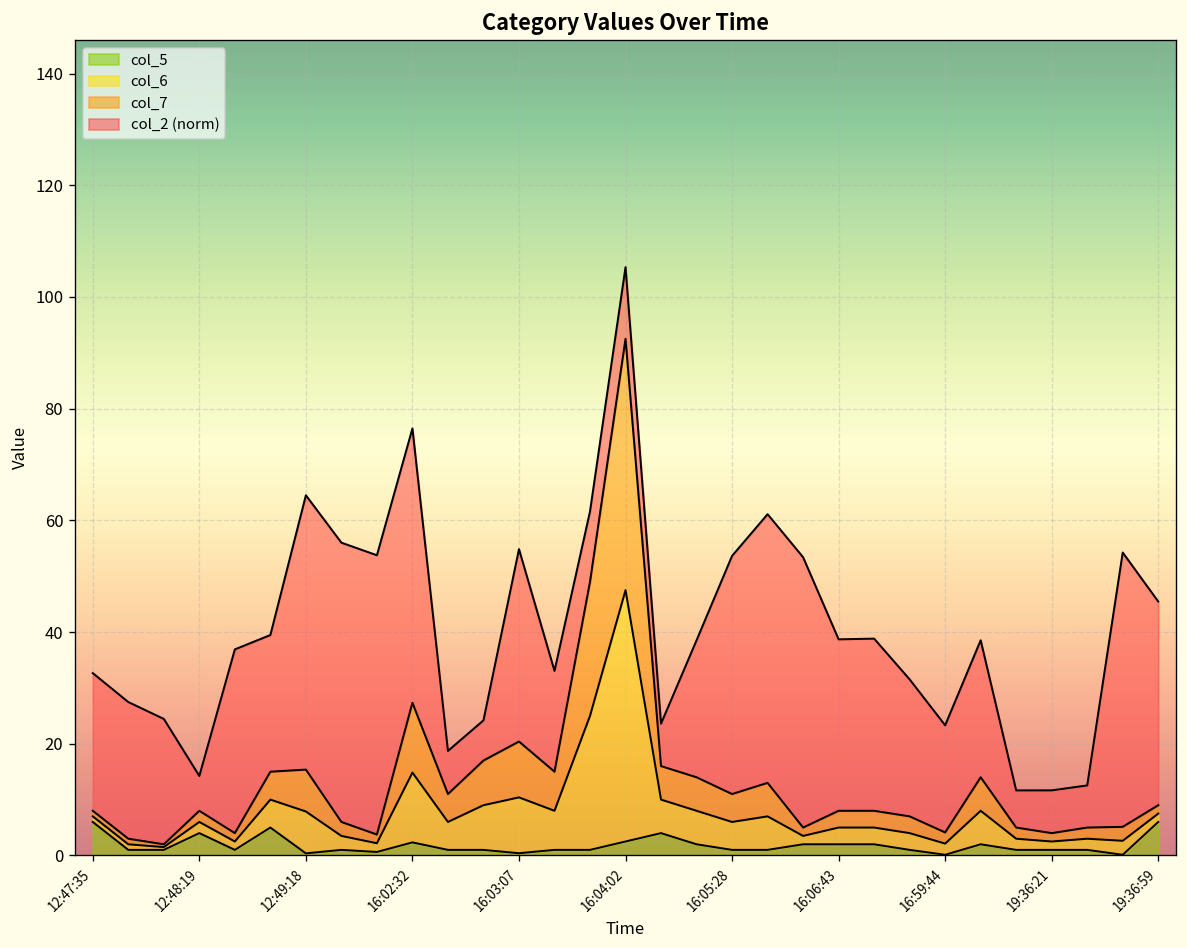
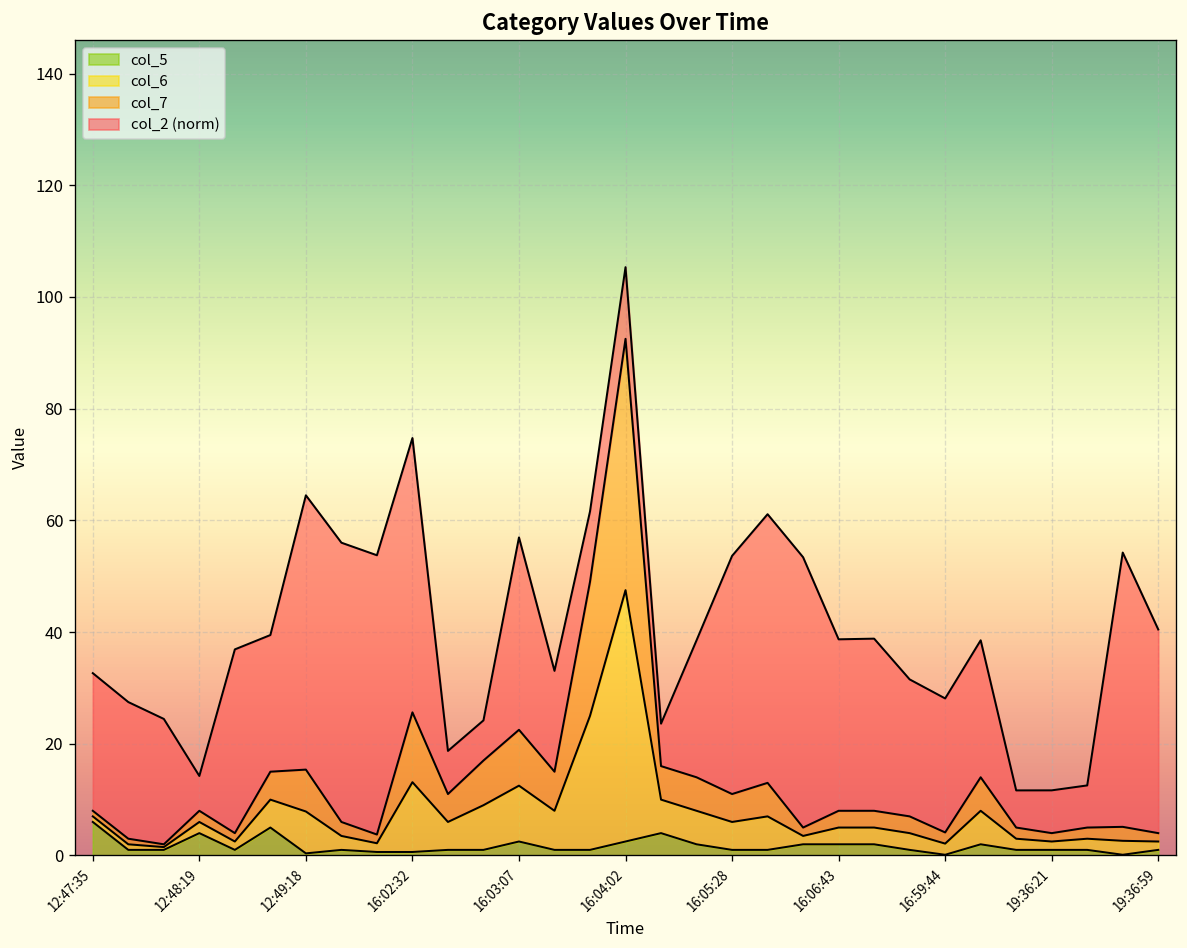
  {
    "col_5": {
      "12:47:35": 6,
      "12:48:19": 4,
      "12:49:18": 0,
-     "16:02:32": 2,
-     "16:03:07": 0,
+     "16:02:32": 1,
+     "16:03:07": 3,
      "16:04:02": 3,
      "16:05:28": 1,
      "16:06:43": 2,
      "16:59:44": 0,
      "19:36:21": 1,
-     "19:36:59": 6
+     "19:36:59": 1
    },
    "col_2 (norm)": {
      "12:47:35": 25,
      "12:48:19": 6,
      "12:49:18": 49,
      "16:02:32": 49,
      "16:03:07": 34,
      "16:04:02": 13,
      "16:05:28": 43,
      "16:06:43": 31,
-     "16:59:44": 19,
+     "16:59:44": 24,
      "19:36:21": 8,
      "19:36:59": 36
    }
  }
